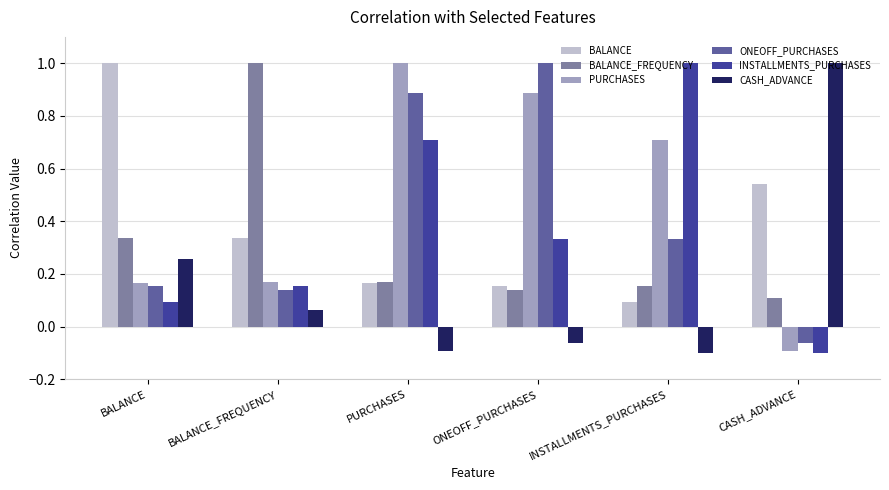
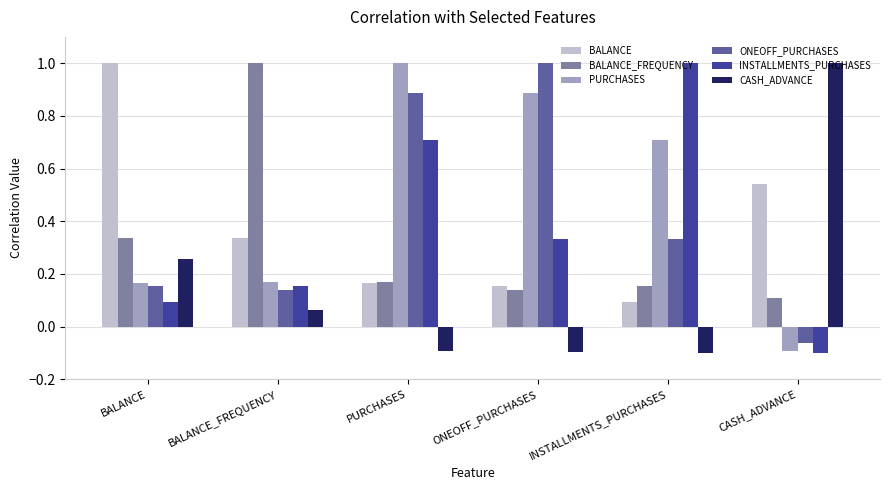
  {
    "CASH_ADVANCE": {
      "BALANCE": 0.26,
      "BALANCE_FREQUENCY": 0.06,
      "PURCHASES": -0.09,
-     "ONEOFF_PURCHASES": -0.06,
+     "ONEOFF_PURCHASES": -0.10,
      "INSTALLMENTS_PURCHASES": -0.10,
      "CASH_ADVANCE": 1.00
    }
  }
